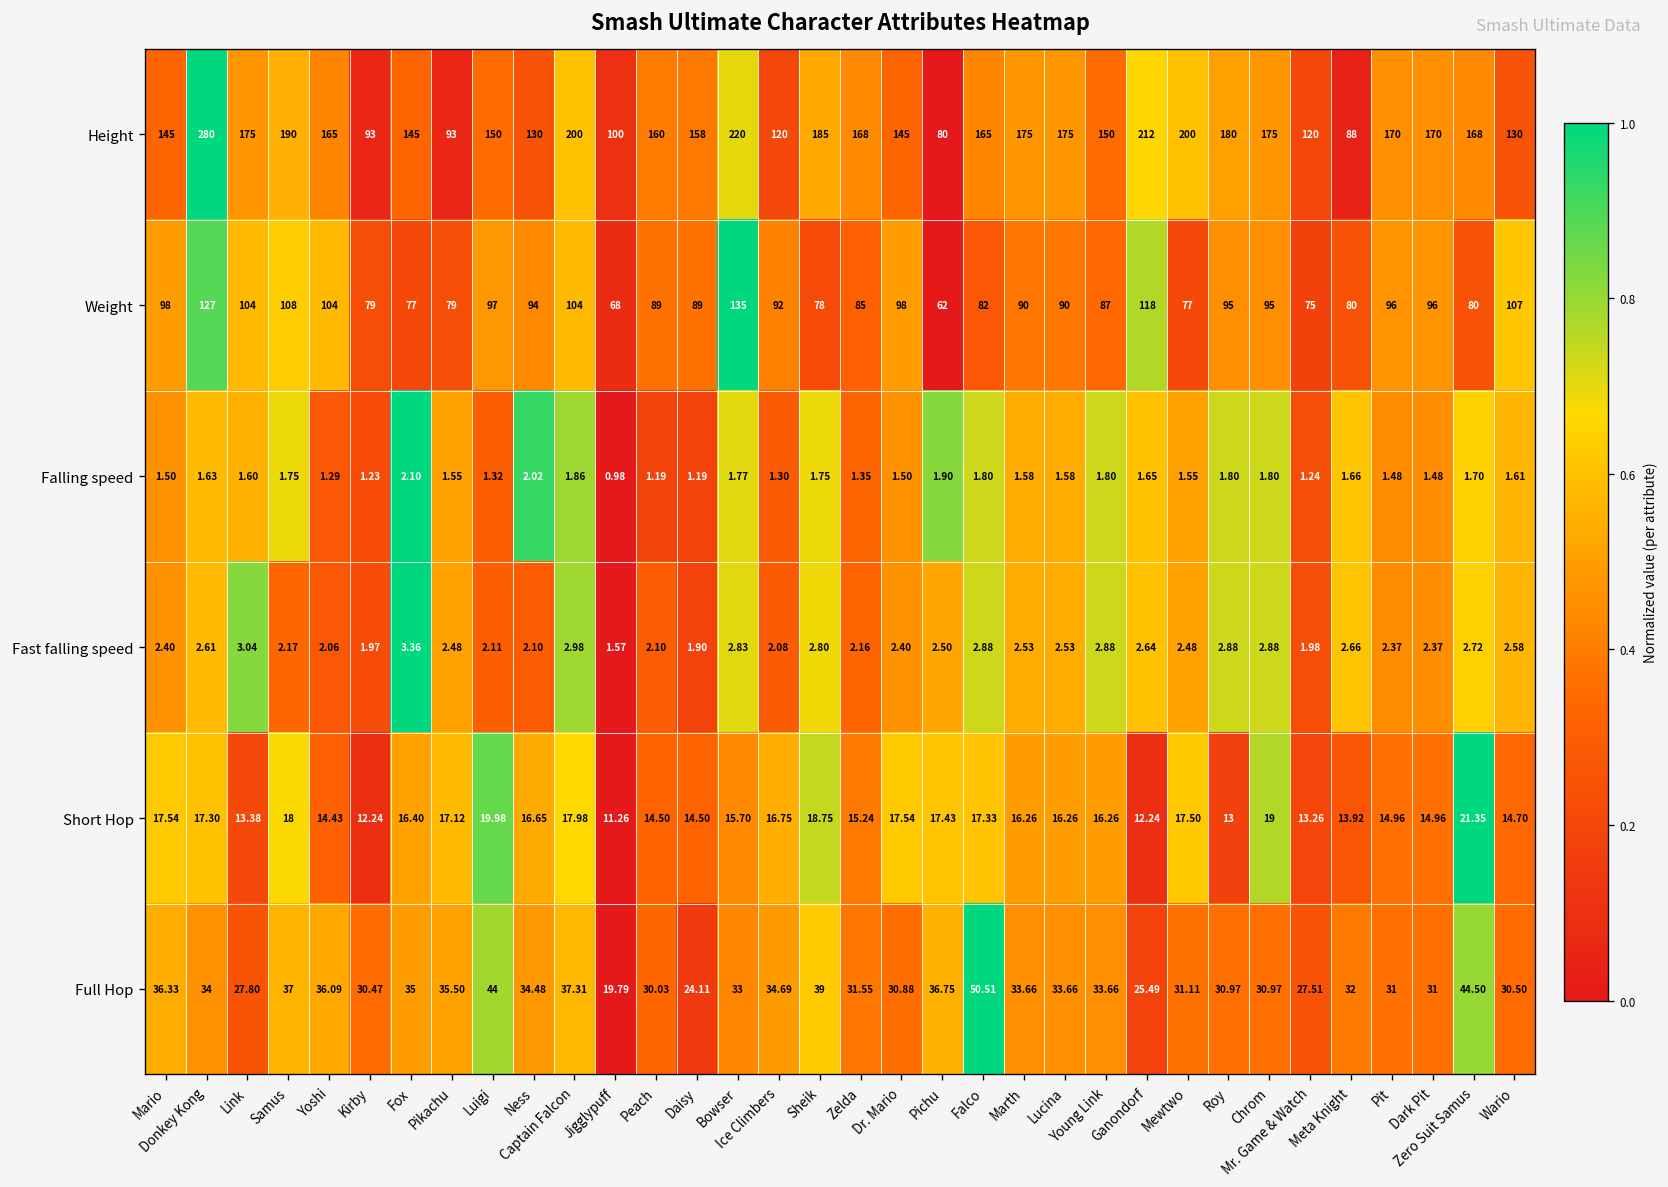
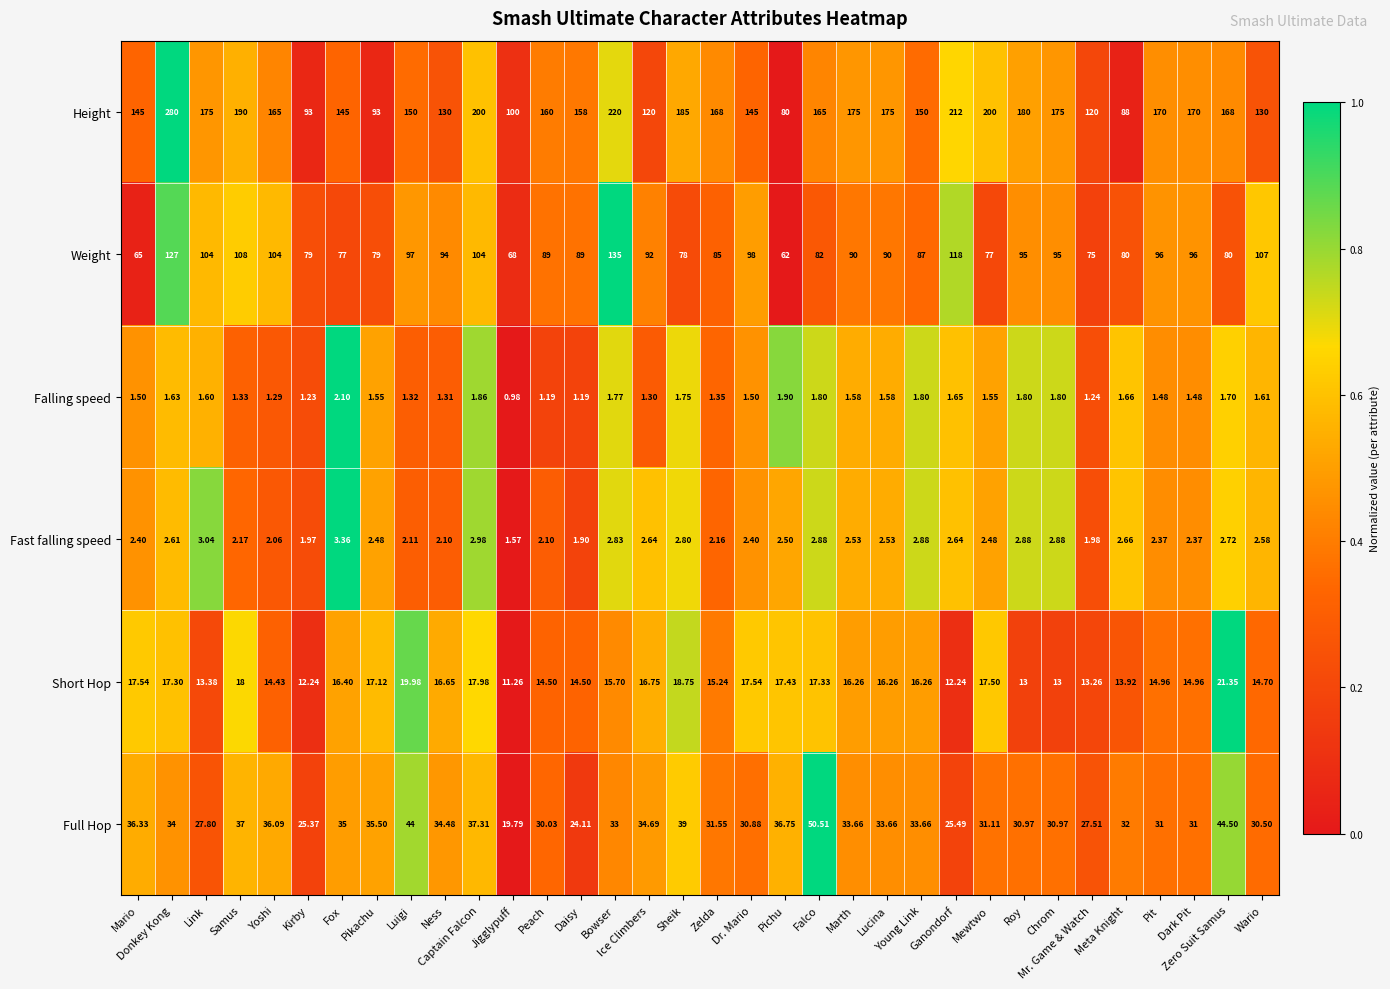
  {
    "Weight": {
-     "Mario": 98,
+     "Mario": 65,
      "Donkey Kong": 127,
      "Link": 104,
      "Samus": 108,
      "Yoshi": 104,
      "Kirby": 79,
      "Fox": 77,
      "Pikachu": 79,
      "Luigi": 97,
      "Ness": 94,
      "Captain Falcon": 104,
      "Jigglypuff": 68,
      "Peach": 89,
      "Daisy": 89,
      "Bowser": 135,
      "Ice Climbers": 92,
      "Sheik": 78,
      "Zelda": 85,
      "Dr. Mario": 98,
      "Pichu": 62,
      "Falco": 82,
      "Marth": 90,
      "Lucina": 90,
      "Young Link": 87,
      "Ganondorf": 118,
      "Mewtwo": 77,
      "Roy": 95,
      "Chrom": 95,
      "Mr. Game & Watch": 75,
      "Meta Knight": 80,
      "Pit": 96,
      "Dark Pit": 96,
      "Zero Suit Samus": 80,
      "Wario": 107
    },
    "Falling speed": {
      "Mario": 1.50,
      "Donkey Kong": 1.63,
      "Link": 1.60,
-     "Samus": 1.75,
+     "Samus": 1.33,
      "Yoshi": 1.29,
      "Kirby": 1.23,
      "Fox": 2.10,
      "Pikachu": 1.55,
      "Luigi": 1.32,
-     "Ness": 2.02,
+     "Ness": 1.31,
      "Captain Falcon": 1.86,
      "Jigglypuff": 0.98,
      "Peach": 1.19,
      "Daisy": 1.19,
      "Bowser": 1.77,
      "Ice Climbers": 1.30,
      "Sheik": 1.75,
      "Zelda": 1.35,
      "Dr. Mario": 1.50,
      "Pichu": 1.90,
      "Falco": 1.80,
      "Marth": 1.58,
      "Lucina": 1.58,
      "Young Link": 1.80,
      "Ganondorf": 1.65,
      "Mewtwo": 1.55,
      "Roy": 1.80,
      "Chrom": 1.80,
      "Mr. Game & Watch": 1.24,
      "Meta Knight": 1.66,
      "Pit": 1.48,
      "Dark Pit": 1.48,
      "Zero Suit Samus": 1.70,
      "Wario": 1.61
    },
    "Fast falling speed": {
      "Mario": 2.40,
      "Donkey Kong": 2.61,
      "Link": 3.04,
      "Samus": 2.17,
      "Yoshi": 2.06,
      "Kirby": 1.97,
      "Fox": 3.36,
      "Pikachu": 2.48,
      "Luigi": 2.11,
      "Ness": 2.10,
      "Captain Falcon": 2.98,
      "Jigglypuff": 1.57,
      "Peach": 2.10,
      "Daisy": 1.90,
      "Bowser": 2.83,
-     "Ice Climbers": 2.08,
+     "Ice Climbers": 2.64,
      "Sheik": 2.80,
      "Zelda": 2.16,
      "Dr. Mario": 2.40,
      "Pichu": 2.50,
      "Falco": 2.88,
      "Marth": 2.53,
      "Lucina": 2.53,
      "Young Link": 2.88,
      "Ganondorf": 2.64,
      "Mewtwo": 2.48,
      "Roy": 2.88,
      "Chrom": 2.88,
      "Mr. Game & Watch": 1.98,
      "Meta Knight": 2.66,
      "Pit": 2.37,
      "Dark Pit": 2.37,
      "Zero Suit Samus": 2.72,
      "Wario": 2.58
    },
    "Short Hop": {
      "Mario": 17.54,
      "Donkey Kong": 17.30,
      "Link": 13.38,
      "Samus": 18,
      "Yoshi": 14.43,
      "Kirby": 12.24,
      "Fox": 16.40,
      "Pikachu": 17.12,
      "Luigi": 19.98,
      "Ness": 16.65,
      "Captain Falcon": 17.98,
      "Jigglypuff": 11.26,
      "Peach": 14.50,
      "Daisy": 14.50,
      "Bowser": 15.70,
      "Ice Climbers": 16.75,
      "Sheik": 18.75,
      "Zelda": 15.24,
      "Dr. Mario": 17.54,
      "Pichu": 17.43,
      "Falco": 17.33,
      "Marth": 16.26,
      "Lucina": 16.26,
      "Young Link": 16.26,
      "Ganondorf": 12.24,
      "Mewtwo": 17.50,
      "Roy": 13,
-     "Chrom": 19,
+     "Chrom": 13,
      "Mr. Game & Watch": 13.26,
      "Meta Knight": 13.92,
      "Pit": 14.96,
      "Dark Pit": 14.96,
      "Zero Suit Samus": 21.35,
      "Wario": 14.70
    },
    "Full Hop": {
      "Mario": 36.33,
      "Donkey Kong": 34,
      "Link": 27.80,
      "Samus": 37,
      "Yoshi": 36.09,
-     "Kirby": 30.47,
+     "Kirby": 25.37,
      "Fox": 35,
      "Pikachu": 35.50,
      "Luigi": 44,
      "Ness": 34.48,
      "Captain Falcon": 37.31,
      "Jigglypuff": 19.79,
      "Peach": 30.03,
      "Daisy": 24.11,
      "Bowser": 33,
      "Ice Climbers": 34.69,
      "Sheik": 39,
      "Zelda": 31.55,
      "Dr. Mario": 30.88,
      "Pichu": 36.75,
      "Falco": 50.51,
      "Marth": 33.66,
      "Lucina": 33.66,
      "Young Link": 33.66,
      "Ganondorf": 25.49,
      "Mewtwo": 31.11,
      "Roy": 30.97,
      "Chrom": 30.97,
      "Mr. Game & Watch": 27.51,
      "Meta Knight": 32,
      "Pit": 31,
      "Dark Pit": 31,
      "Zero Suit Samus": 44.50,
      "Wario": 30.50
    }
  }
